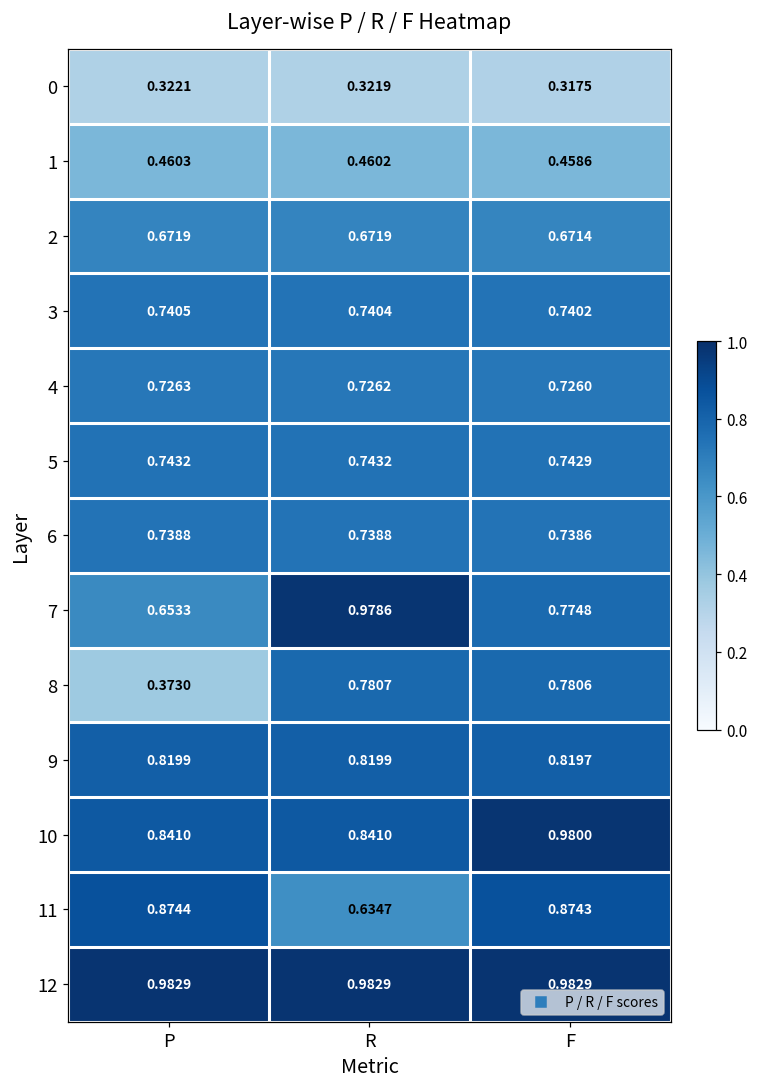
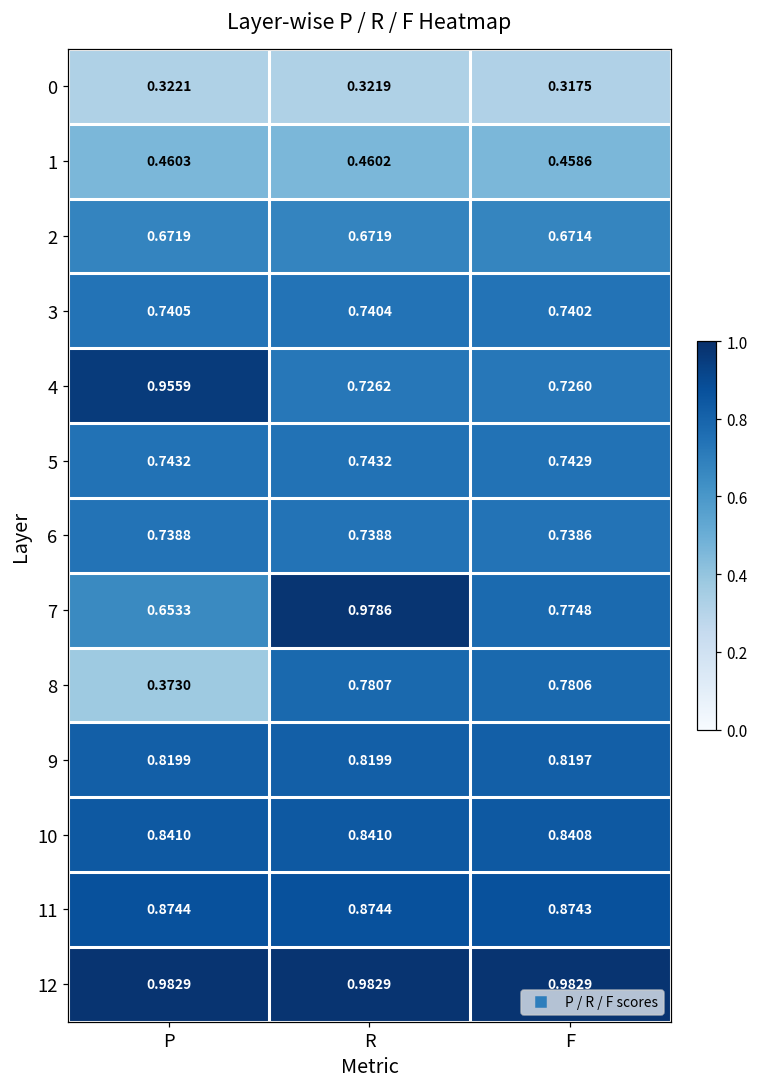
  {
    "0": {
      "P": 0.3221,
      "R": 0.3219,
      "F": 0.3175
    },
    "1": {
      "P": 0.4603,
      "R": 0.4602,
      "F": 0.4586
    },
    "2": {
      "P": 0.6719,
      "R": 0.6719,
      "F": 0.6714
    },
    "3": {
      "P": 0.7405,
      "R": 0.7404,
      "F": 0.7402
    },
    "4": {
-     "P": 0.7263,
+     "P": 0.9559,
      "R": 0.7262,
      "F": 0.7260
    },
    "5": {
      "P": 0.7432,
      "R": 0.7432,
      "F": 0.7429
    },
    "6": {
      "P": 0.7388,
      "R": 0.7388,
      "F": 0.7386
    },
    "7": {
      "P": 0.6533,
      "R": 0.9786,
      "F": 0.7748
    },
    "8": {
      "P": 0.3730,
      "R": 0.7807,
      "F": 0.7806
    },
    "9": {
      "P": 0.8199,
      "R": 0.8199,
      "F": 0.8197
    },
    "10": {
      "P": 0.8410,
      "R": 0.8410,
-     "F": 0.9800
+     "F": 0.8408
    },
    "11": {
      "P": 0.8744,
-     "R": 0.6347,
+     "R": 0.8744,
      "F": 0.8743
    },
    "12": {
      "P": 0.9829,
      "R": 0.9829
    }
  }
